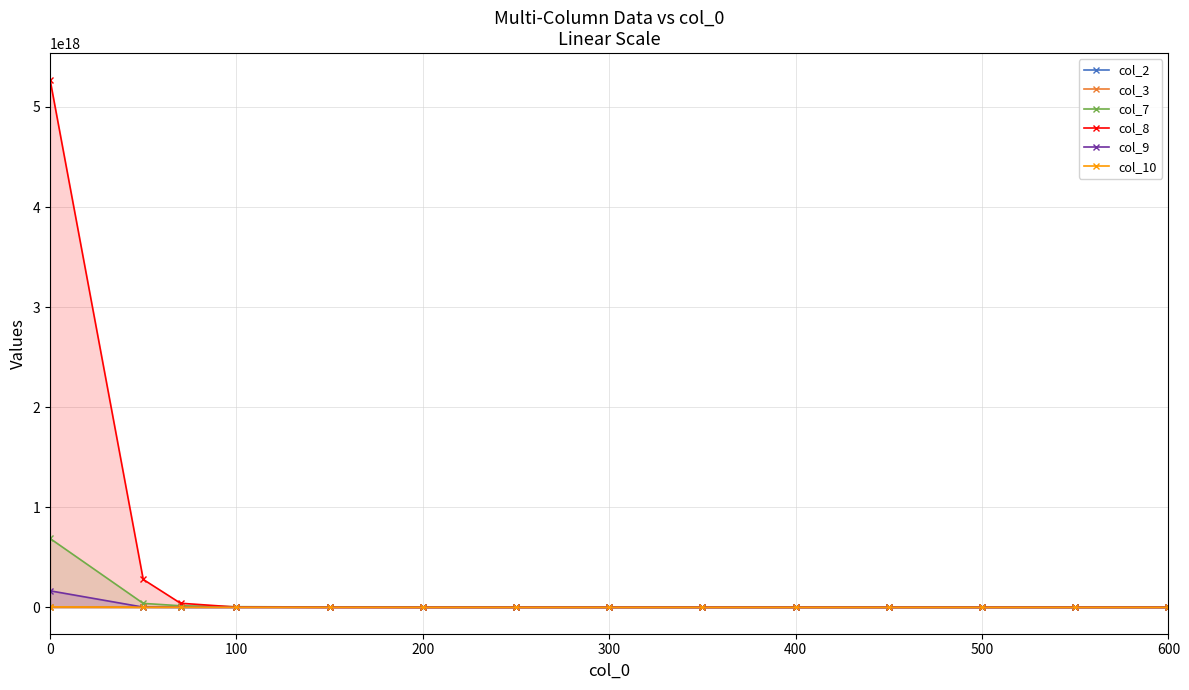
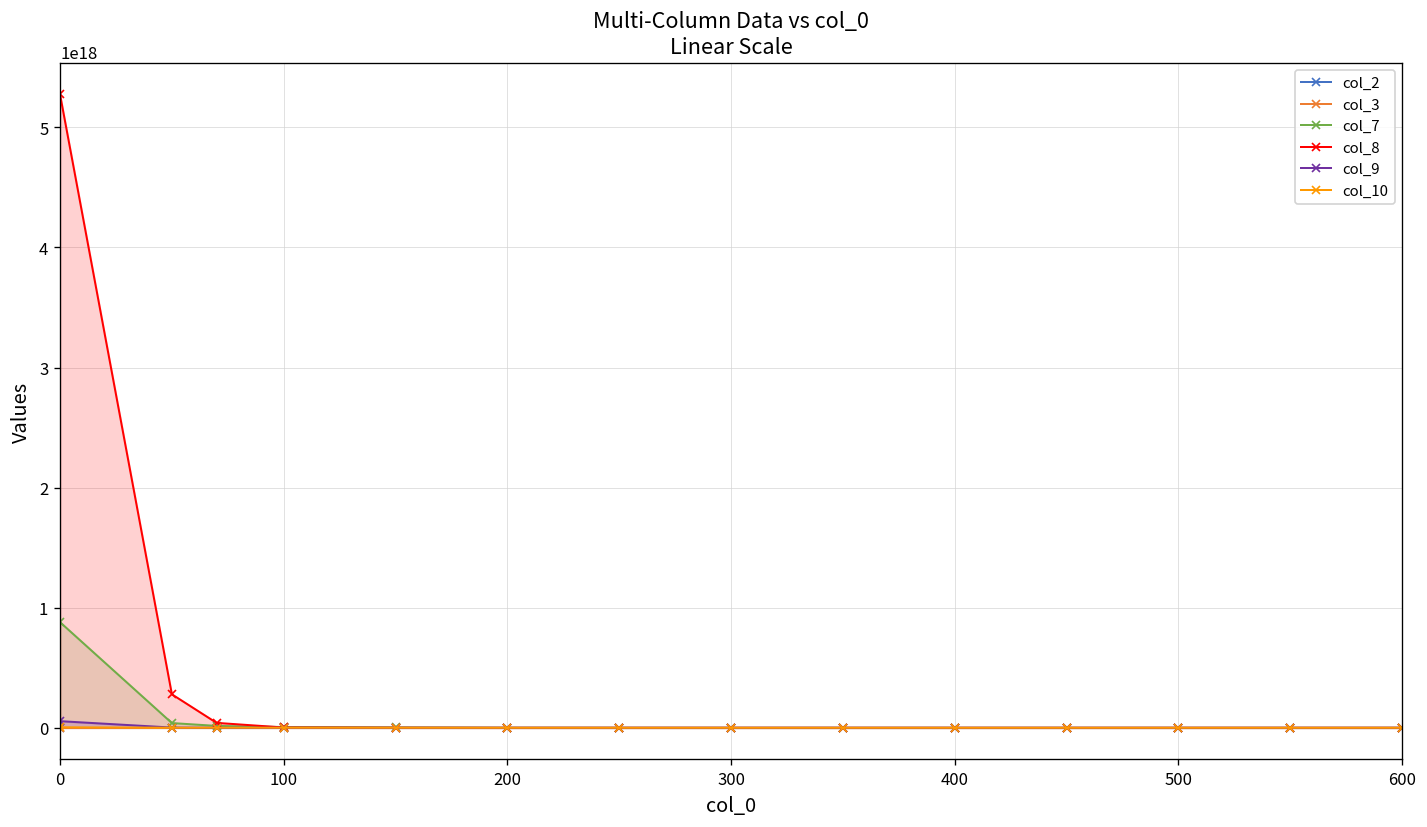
  {
    "col_10": {
      "0": 0
    },
    "col_7": {
-     "0": 690000000000000000
+     "0": 880000000000000000
    },
    "col_8": {
      "0": 5270000000000000000
    },
    "col_9": {
-     "0": 170000000000000000
+     "0": 60000000000000000
    }
  }
